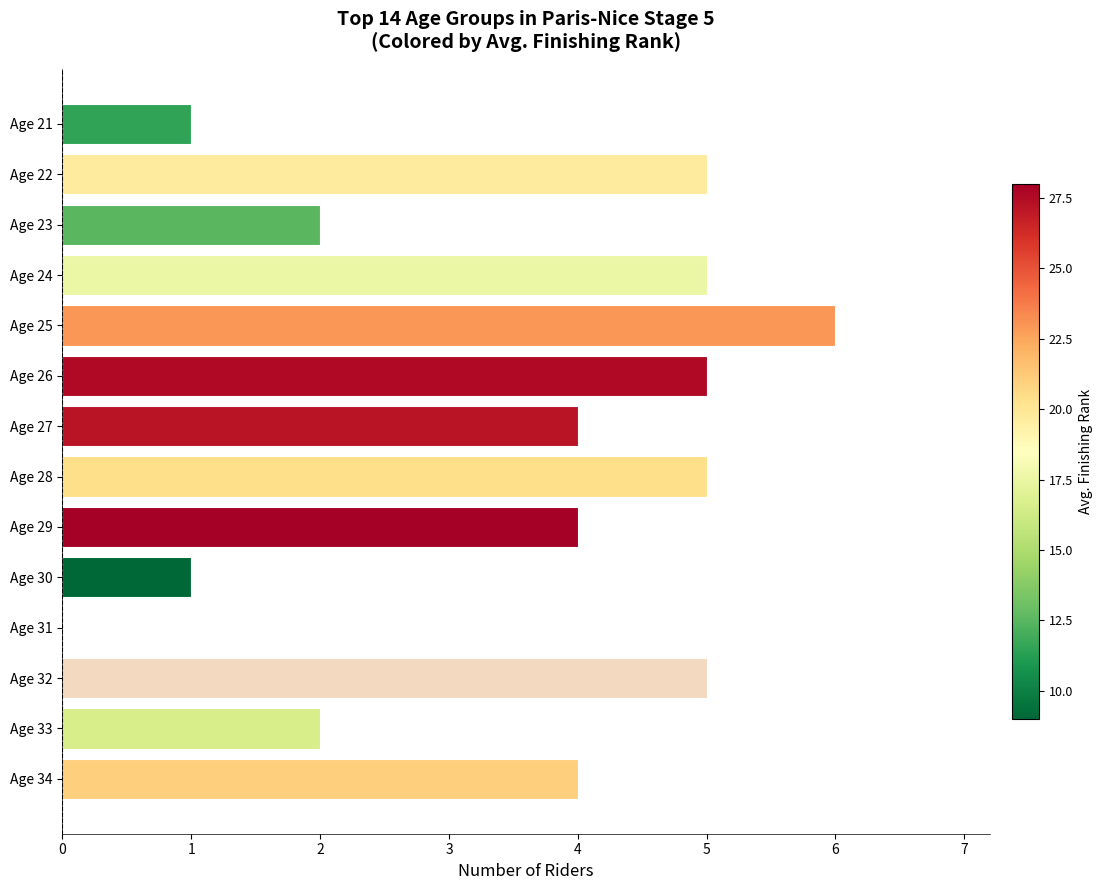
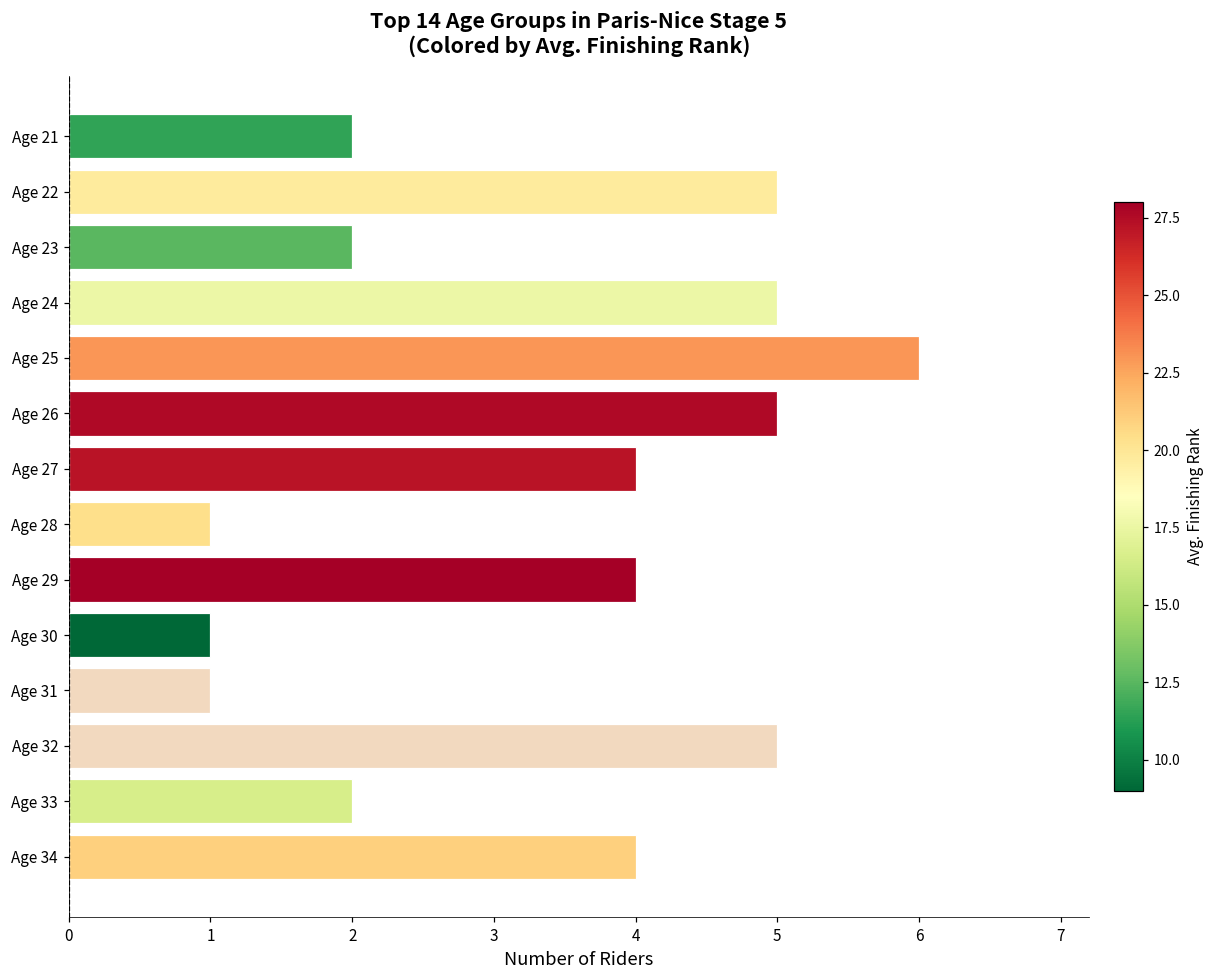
  {
-   "Age 21": 1,
+   "Age 21": 2,
    "Age 22": 5,
    "Age 23": 2,
    "Age 24": 5,
    "Age 25": 6,
    "Age 26": 5,
    "Age 27": 4,
-   "Age 28": 5,
+   "Age 28": 1,
    "Age 29": 4,
    "Age 30": 1,
-   "Age 31": 0,
+   "Age 31": 1,
    "Age 32": 5,
    "Age 33": 2,
    "Age 34": 4
  }
